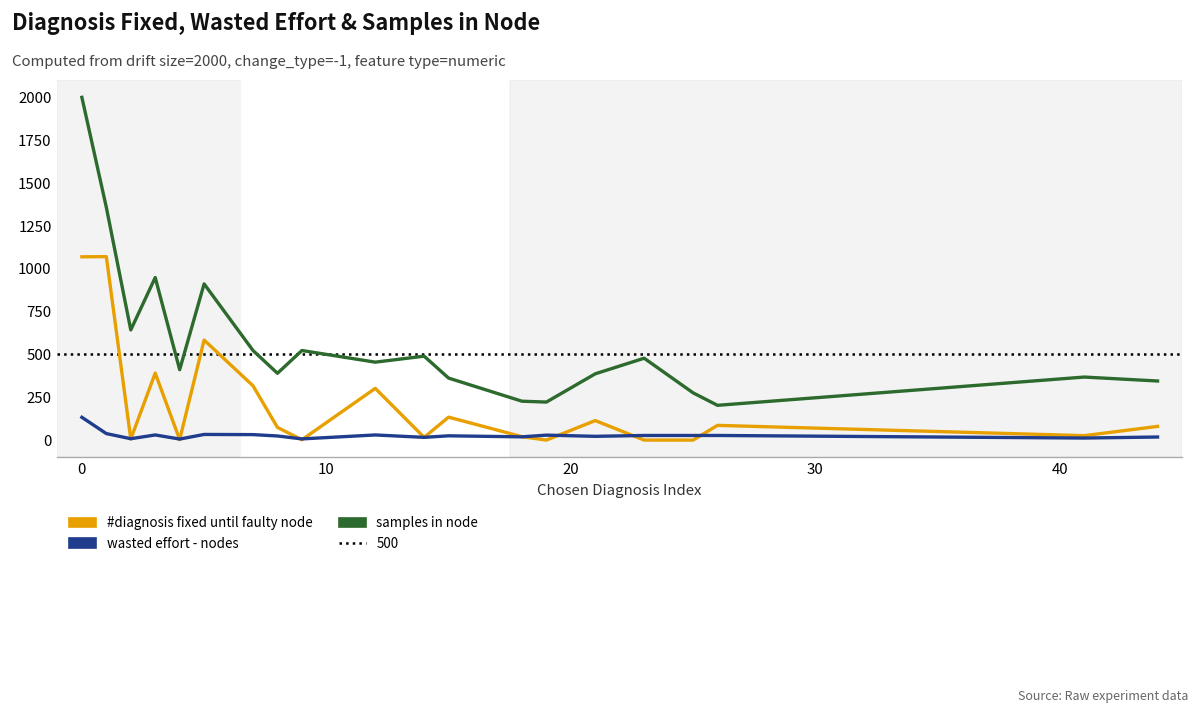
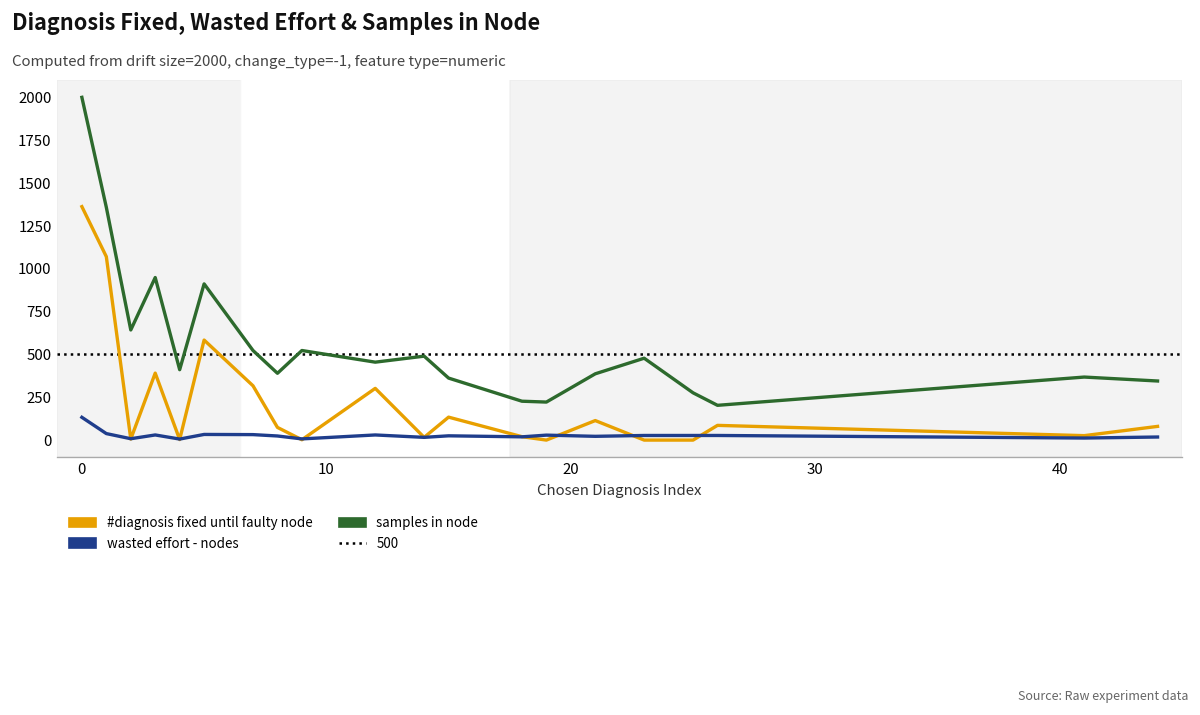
  {
    "#diagnosis fixed until faulty node": {
-     "0": 1070
+     "0": 1360
    },
    "wasted effort - nodes": {
      "0": 130
    },
    "samples in node": {
      "0": 2000
    }
  }
